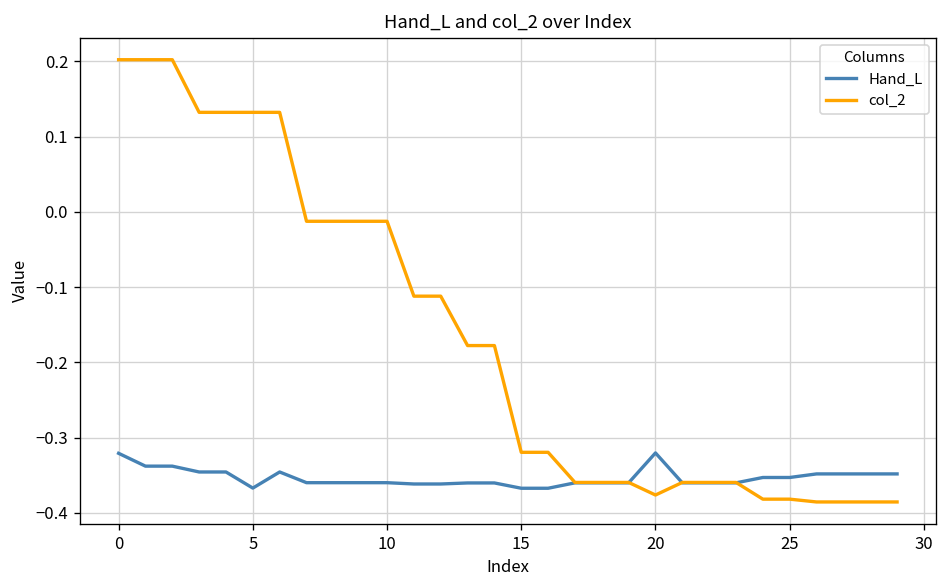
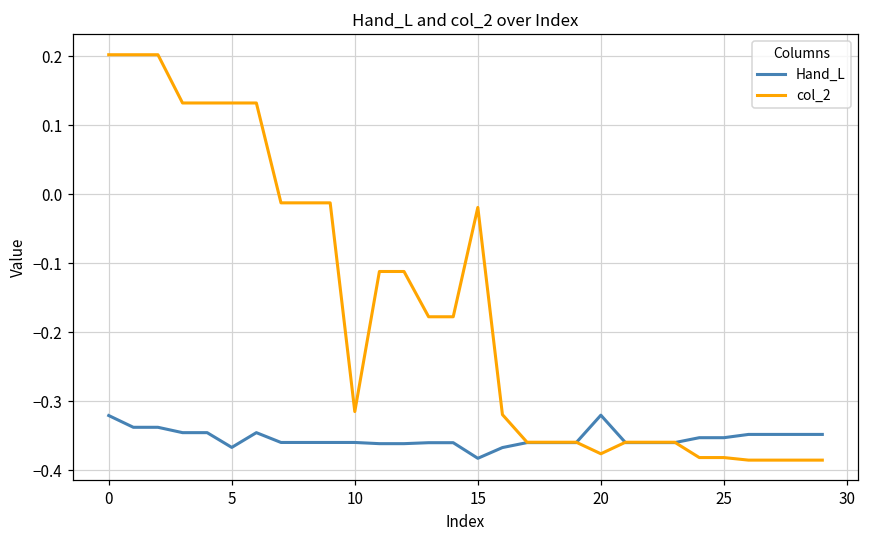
  {
    "Hand_L": {
      "0": -0.32,
      "5": -0.37,
      "10": -0.36,
-     "15": -0.37,
+     "15": -0.38,
      "20": -0.32,
      "25": -0.35
    },
    "col_2": {
      "0": 0.20,
      "5": 0.13,
-     "10": -0.01,
-     "15": -0.32,
+     "10": -0.32,
+     "15": -0.02,
      "20": -0.38,
      "25": -0.38
    }
  }
